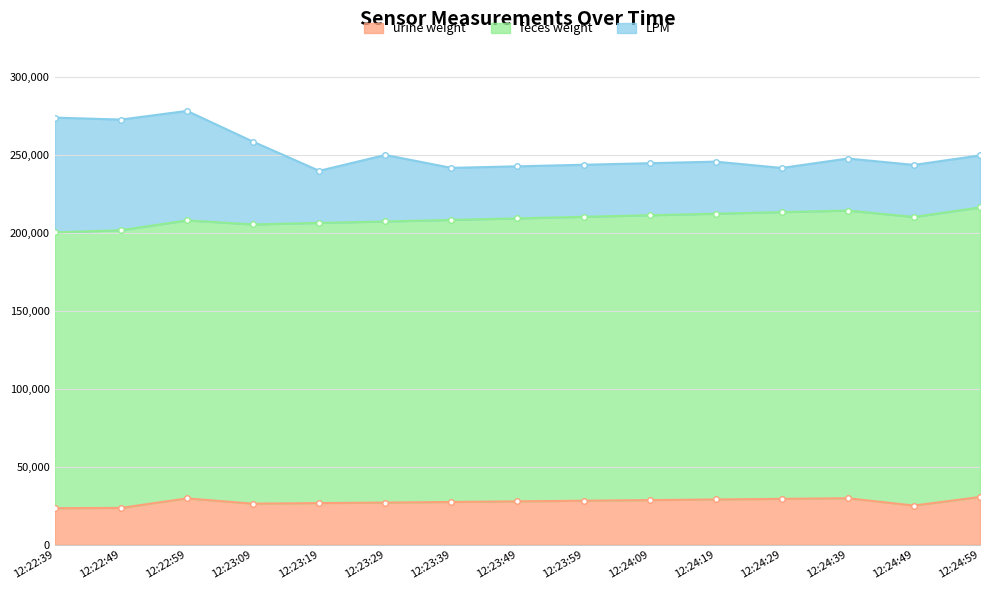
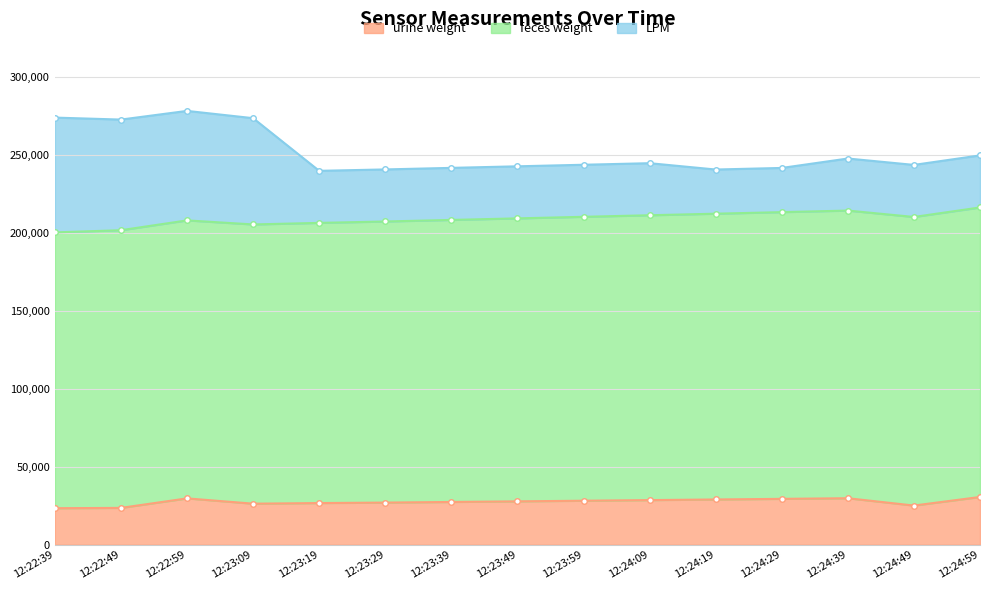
  {
    "urine weight": {
      "12:22:39": "23,000",
      "12:22:49": "24,000",
      "12:22:59": "30,000",
      "12:23:09": "26,000",
      "12:23:19": "27,000",
      "12:23:29": "27,000",
      "12:23:39": "27,000",
      "12:23:49": "28,000",
      "12:23:59": "28,000",
      "12:24:09": "29,000",
      "12:24:19": "29,000",
      "12:24:29": "29,000",
      "12:24:39": "30,000",
      "12:24:49": "25,000",
      "12:24:59": "31,000"
    },
    "feces weight": {
      "12:22:39": "177,000",
      "12:22:49": "178,000",
      "12:22:59": "178,000",
      "12:23:09": "179,000",
      "12:23:19": "180,000",
      "12:23:29": "180,000",
      "12:23:39": "181,000",
      "12:23:49": "182,000",
      "12:23:59": "182,000",
      "12:24:09": "183,000",
      "12:24:19": "183,000",
      "12:24:29": "184,000",
      "12:24:39": "185,000",
      "12:24:49": "185,000",
      "12:24:59": "186,000"
    },
    "LPM": {
      "12:22:39": "74,000",
      "12:22:49": "71,000",
      "12:22:59": "70,000",
-     "12:23:09": "53,000",
+     "12:23:09": "68,000",
      "12:23:19": "33,000",
-     "12:23:29": "43,000",
+     "12:23:29": "33,000",
      "12:23:39": "33,000",
      "12:23:49": "33,000",
      "12:23:59": "33,000",
      "12:24:09": "33,000",
-     "12:24:19": "33,000",
+     "12:24:19": "28,000",
      "12:24:29": "28,000",
      "12:24:39": "33,000",
      "12:24:49": "33,000",
      "12:24:59": "33,000"
    }
  }
